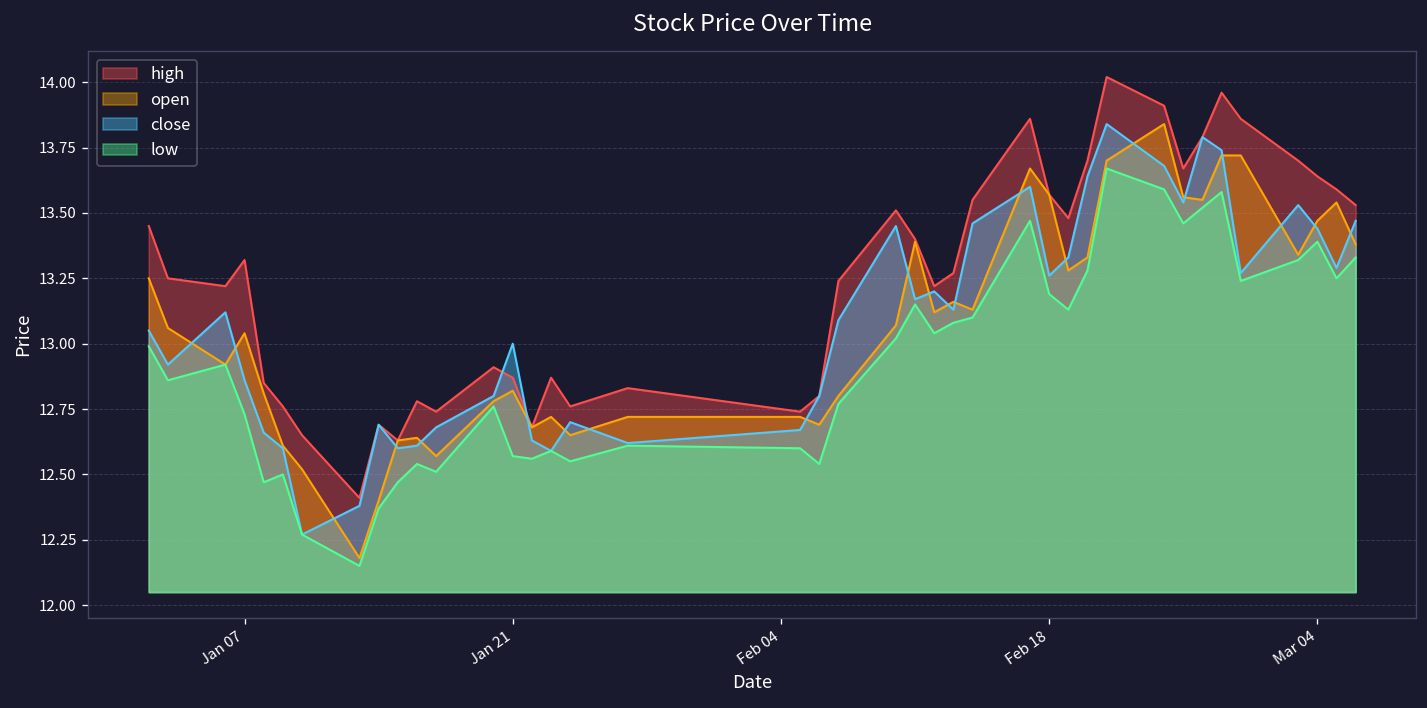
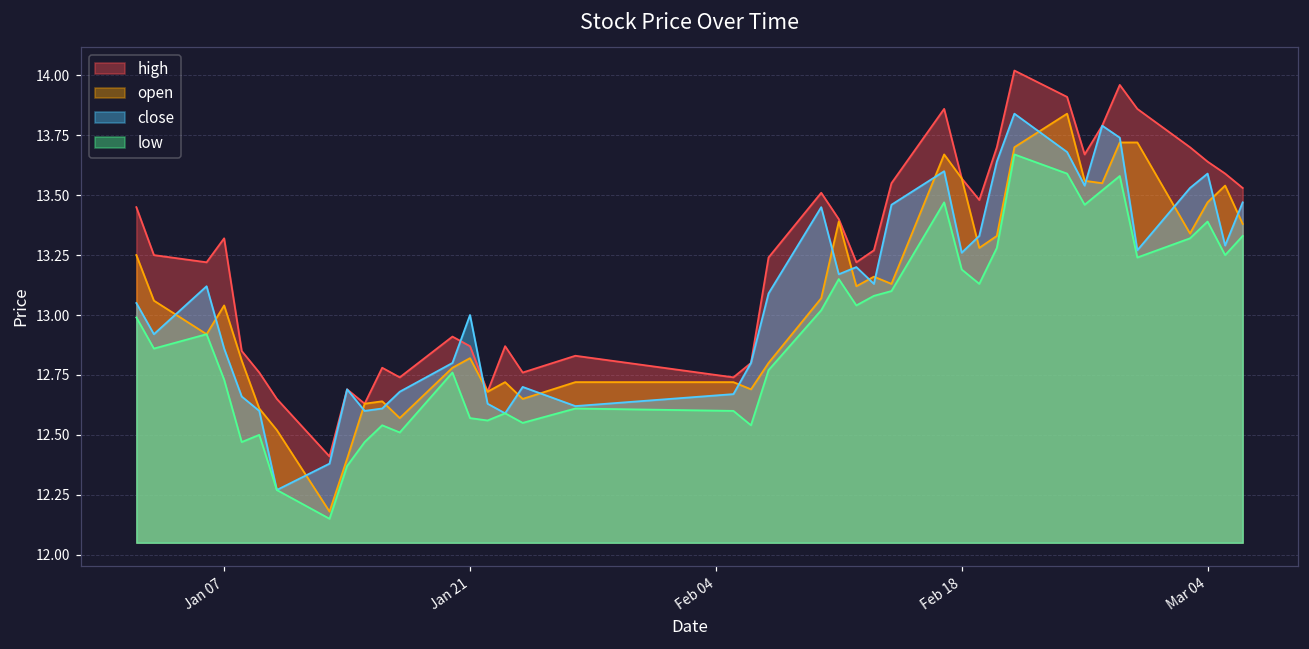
  {
    "high": {
      "Jan 07": 13.32,
      "Jan 21": 12.87,
      "Mar 04": 13.64
    },
    "open": {
      "Jan 07": 13.04,
      "Jan 21": 12.82,
      "Mar 04": 13.47
    },
    "close": {
      "Jan 07": 12.86,
      "Jan 21": 13.00,
      "Feb 18": 13.26,
-     "Mar 04": 13.44
+     "Mar 04": 13.59
    },
    "low": {
      "Jan 07": 12.73,
      "Jan 21": 12.57,
      "Feb 18": 13.19,
      "Mar 04": 13.39
    }
  }
